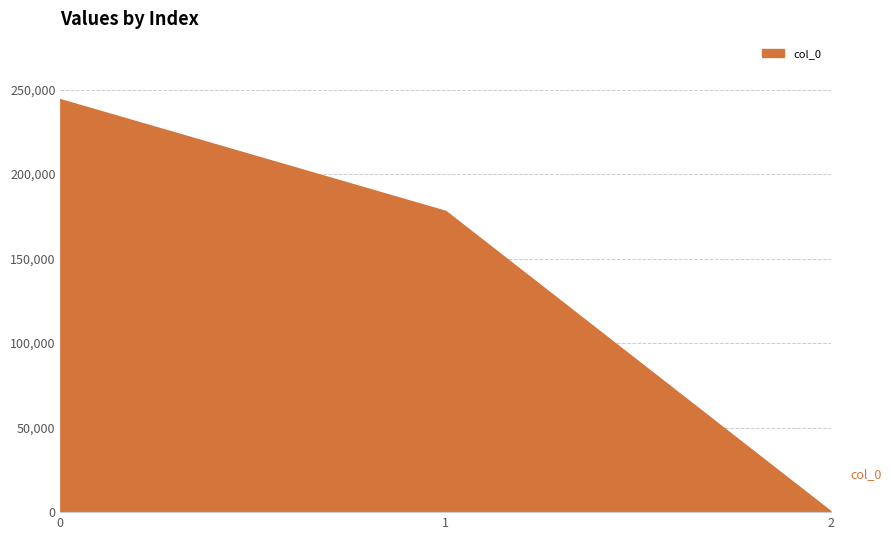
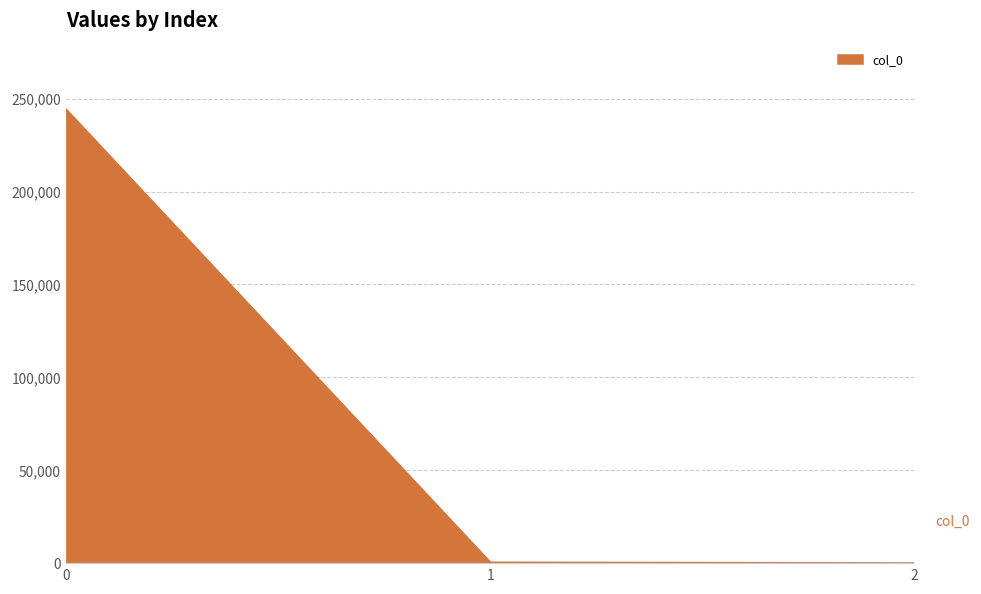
  {
    "0": "244,000",
-   "1": "178,000",
+   "1": "0",
    "2": "0"
  }
